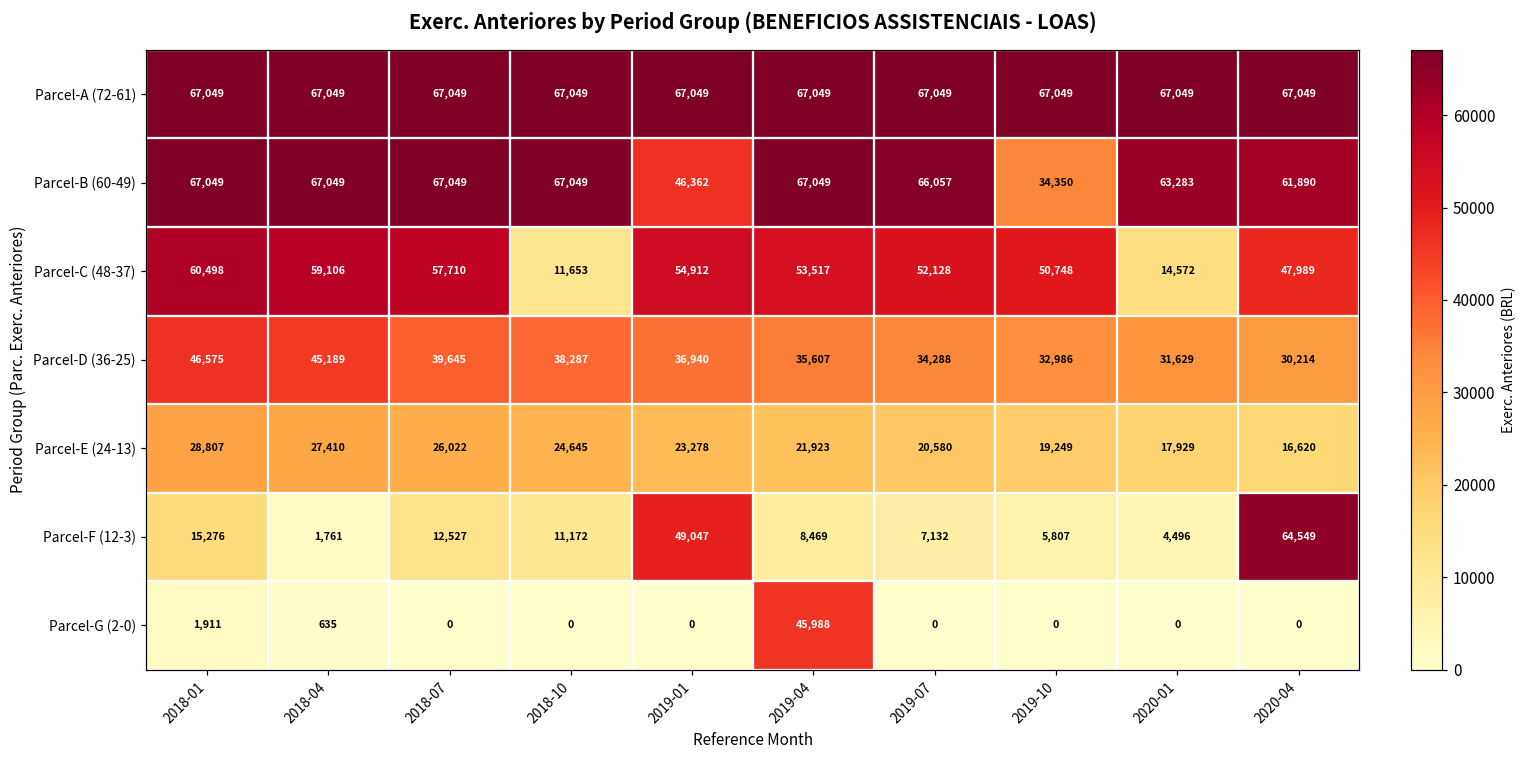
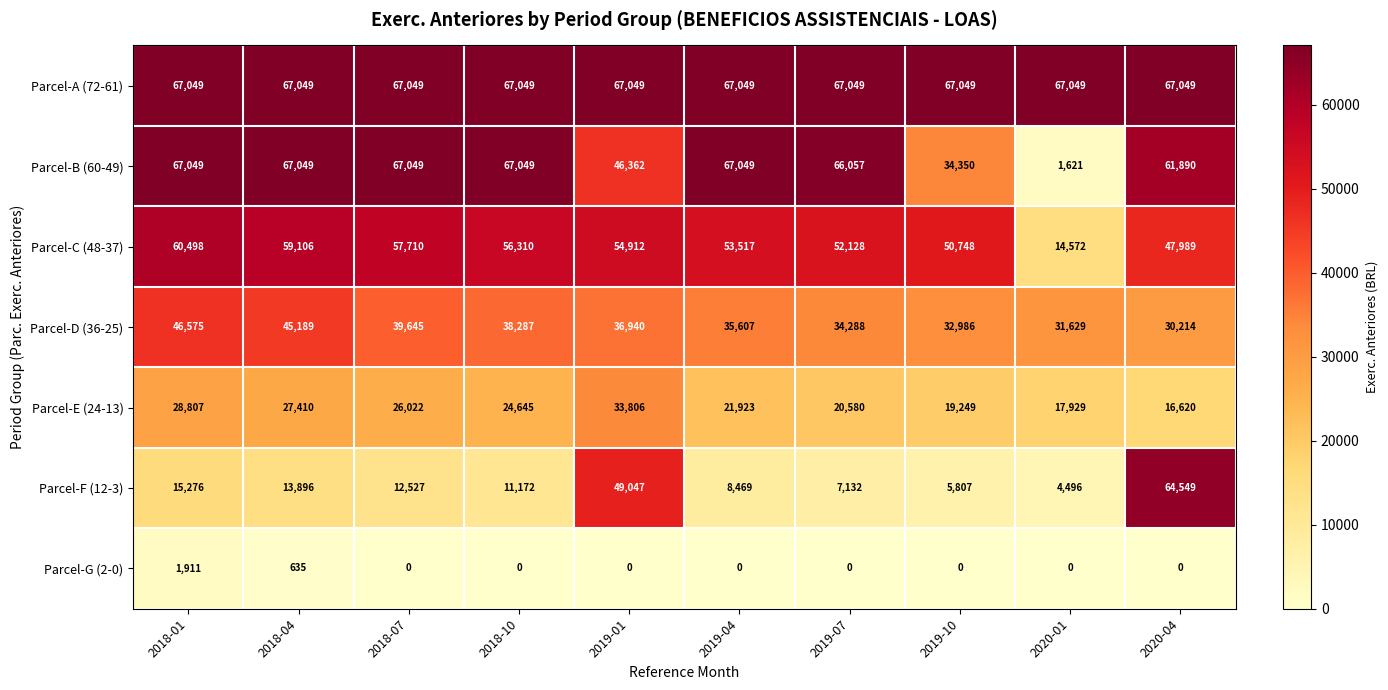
  {
    "Parcel-A (72-61)": {
      "2018-01": "67,049",
      "2018-04": "67,049",
      "2018-07": "67,049",
      "2018-10": "67,049",
      "2019-01": "67,049",
      "2019-04": "67,049",
      "2019-07": "67,049",
      "2019-10": "67,049",
      "2020-01": "67,049",
      "2020-04": "67,049"
    },
    "Parcel-B (60-49)": {
      "2018-01": "67,049",
      "2018-04": "67,049",
      "2018-07": "67,049",
      "2018-10": "67,049",
      "2019-01": "46,362",
      "2019-04": "67,049",
      "2019-07": "66,057",
      "2019-10": "34,350",
-     "2020-01": "63,283",
+     "2020-01": "1,621",
      "2020-04": "61,890"
    },
    "Parcel-C (48-37)": {
      "2018-01": "60,498",
      "2018-04": "59,106",
      "2018-07": "57,710",
-     "2018-10": "11,653",
+     "2018-10": "56,310",
      "2019-01": "54,912",
      "2019-04": "53,517",
      "2019-07": "52,128",
      "2019-10": "50,748",
      "2020-01": "14,572",
      "2020-04": "47,989"
    },
    "Parcel-D (36-25)": {
      "2018-01": "46,575",
      "2018-04": "45,189",
      "2018-07": "39,645",
      "2018-10": "38,287",
      "2019-01": "36,940",
      "2019-04": "35,607",
      "2019-07": "34,288",
      "2019-10": "32,986",
      "2020-01": "31,629",
      "2020-04": "30,214"
    },
    "Parcel-E (24-13)": {
      "2018-01": "28,807",
      "2018-04": "27,410",
      "2018-07": "26,022",
      "2018-10": "24,645",
-     "2019-01": "23,278",
+     "2019-01": "33,806",
      "2019-04": "21,923",
      "2019-07": "20,580",
      "2019-10": "19,249",
      "2020-01": "17,929",
      "2020-04": "16,620"
    },
    "Parcel-F (12-3)": {
      "2018-01": "15,276",
-     "2018-04": "1,761",
+     "2018-04": "13,896",
      "2018-07": "12,527",
      "2018-10": "11,172",
      "2019-01": "49,047",
      "2019-04": "8,469",
      "2019-07": "7,132",
      "2019-10": "5,807",
      "2020-01": "4,496",
      "2020-04": "64,549"
    },
    "Parcel-G (2-0)": {
      "2018-01": "1,911",
      "2018-04": "635",
      "2018-07": "0",
      "2018-10": "0",
      "2019-01": "0",
-     "2019-04": "45,988",
+     "2019-04": "0",
      "2019-07": "0",
      "2019-10": "0",
      "2020-01": "0",
      "2020-04": "0"
    }
  }
